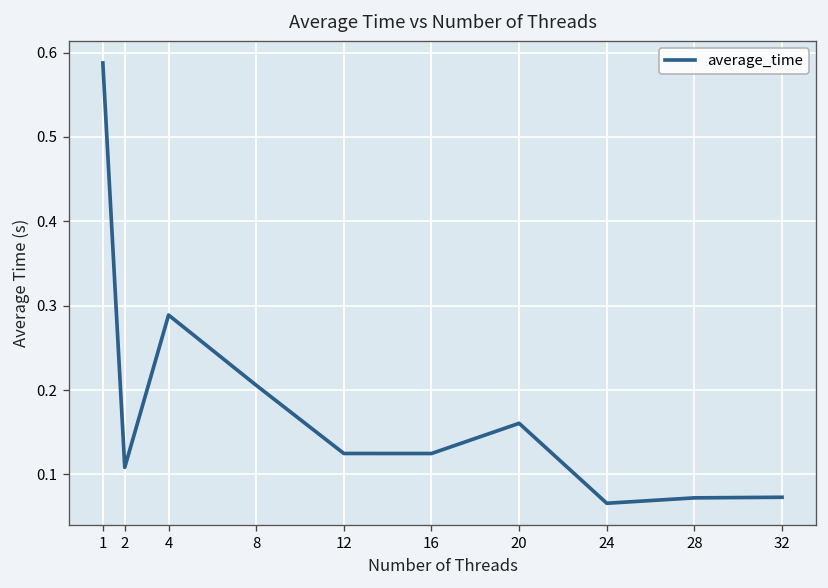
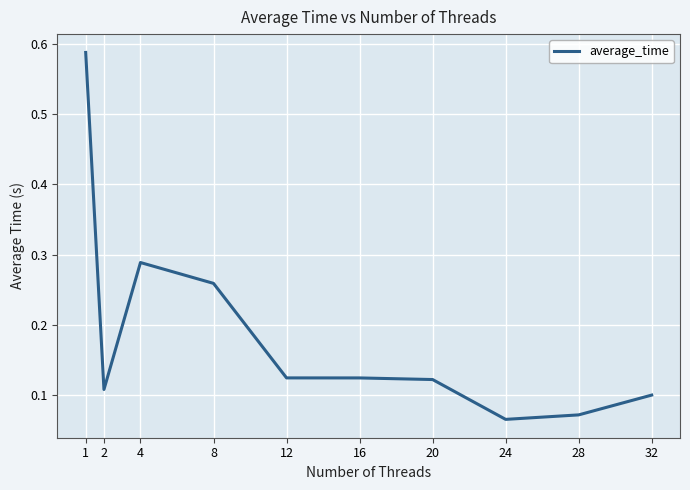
  {
    "1": 0.59,
    "2": 0.11,
    "4": 0.29,
-   "8": 0.21,
+   "8": 0.26,
    "12": 0.12,
    "16": 0.12,
-   "20": 0.16,
+   "20": 0.12,
    "24": 0.07,
    "28": 0.07,
-   "32": 0.07
+   "32": 0.10
  }
